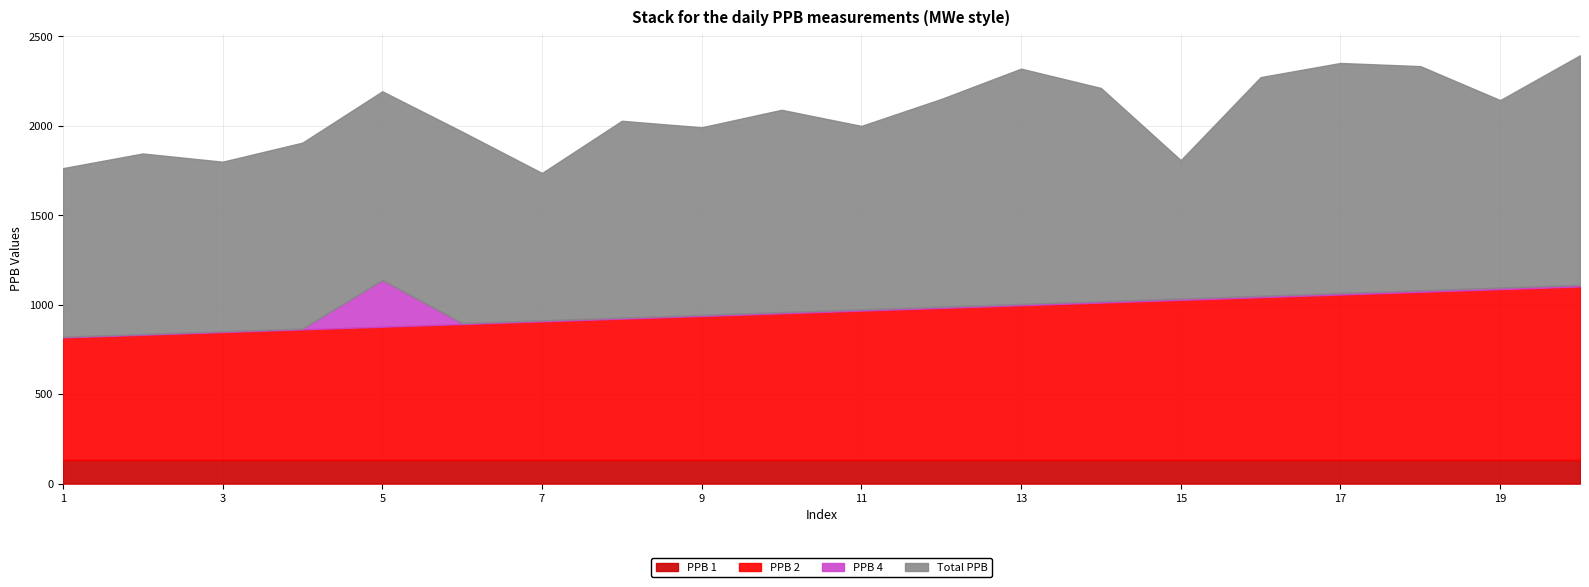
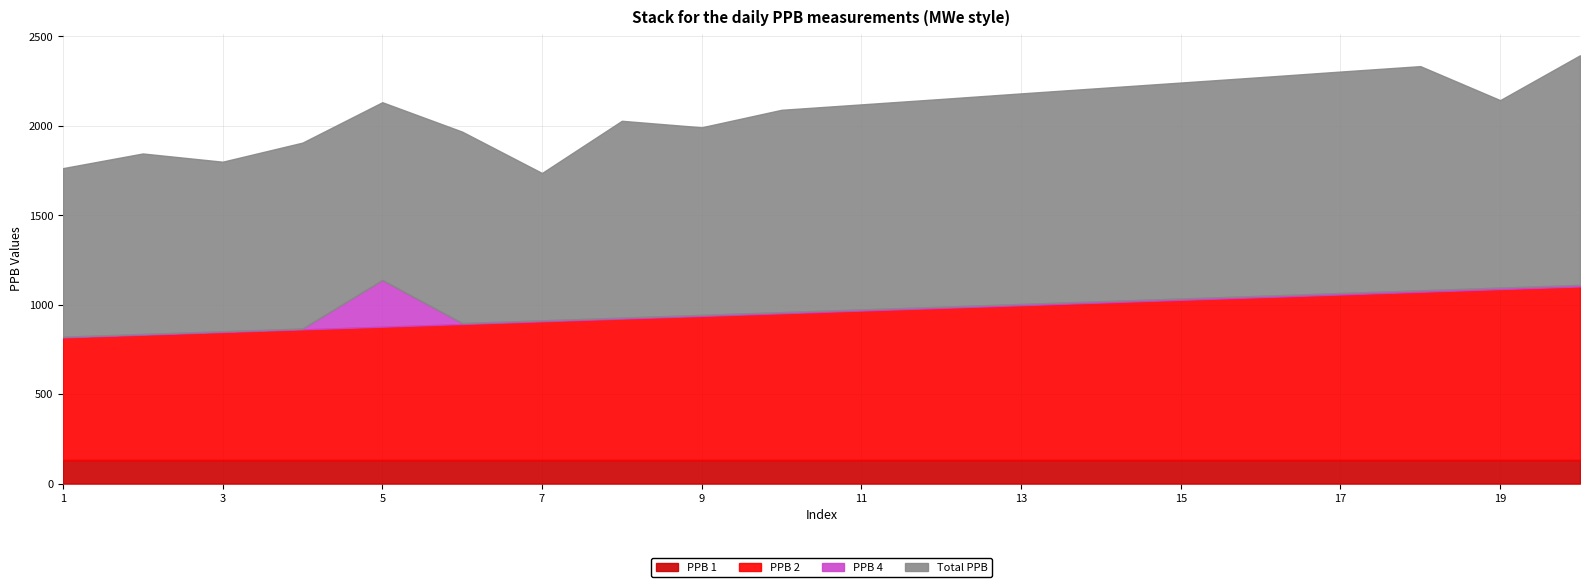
  {
    "PPB 4": {
      "5": 260
    },
    "Total PPB": {
      "1": 940,
      "3": 950,
-     "5": 1060,
+     "5": 990,
      "7": 820,
      "9": 1050,
-     "11": 1030,
-     "13": 1320,
-     "15": 770,
-     "17": 1290,
+     "11": 1150,
+     "13": 1180,
+     "15": 1210,
+     "17": 1240,
      "19": 1050
    }
  }
